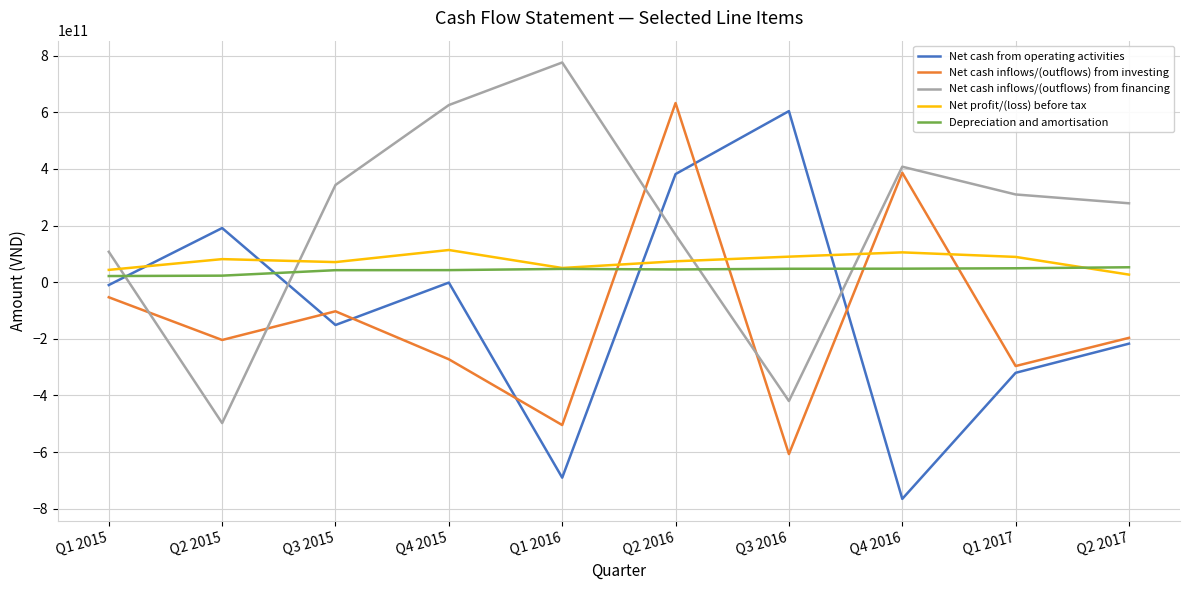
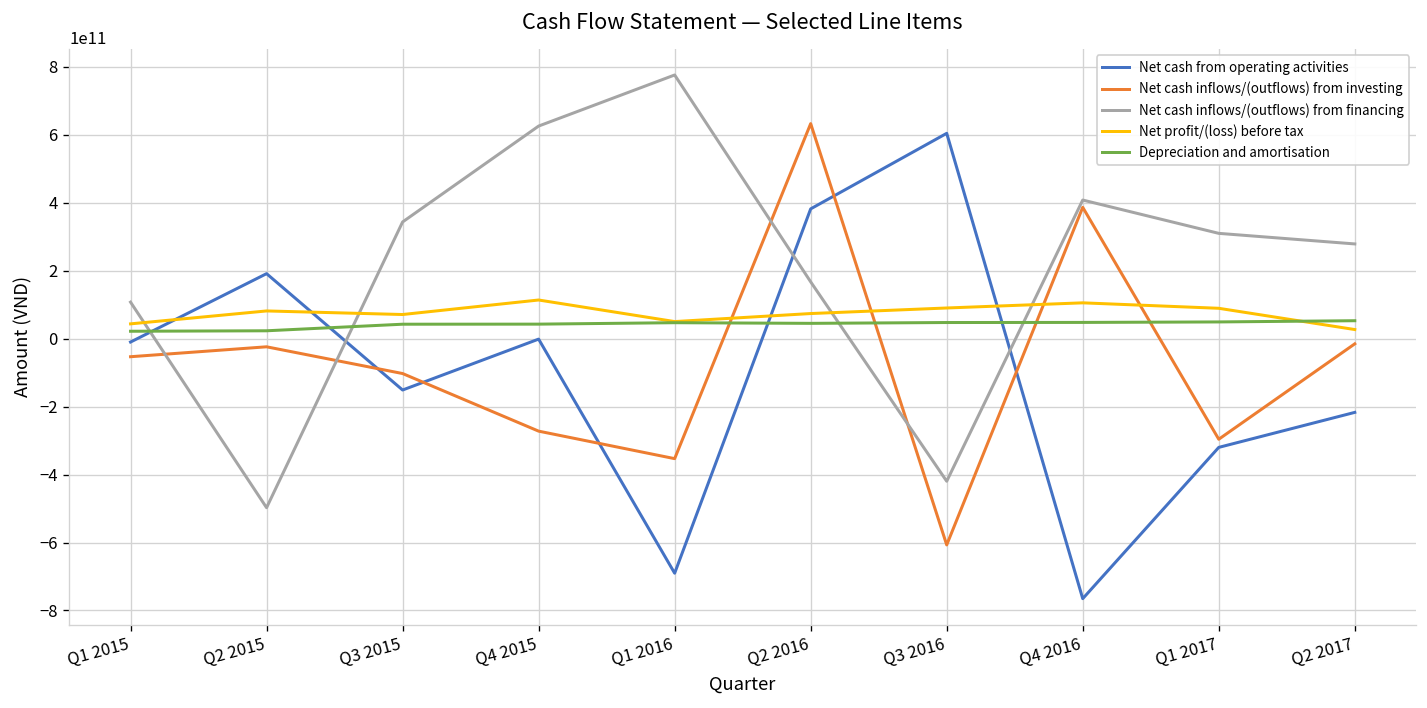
  {
    "Net cash from operating activities": {
      "Q1 2015": -10000000000,
      "Q2 2015": 190000000000,
      "Q3 2015": -150000000000,
      "Q4 2015": 0,
      "Q1 2016": -690000000000,
      "Q2 2016": 380000000000,
      "Q3 2016": 600000000000,
      "Q4 2016": -770000000000,
      "Q1 2017": -320000000000,
      "Q2 2017": -220000000000
    },
    "Net cash inflows/(outflows) from investing": {
      "Q1 2015": -50000000000,
-     "Q2 2015": -200000000000,
+     "Q2 2015": -20000000000,
      "Q3 2015": -100000000000,
      "Q4 2015": -270000000000,
-     "Q1 2016": -500000000000,
+     "Q1 2016": -350000000000,
      "Q2 2016": 630000000000,
      "Q3 2016": -610000000000,
      "Q4 2016": 390000000000,
      "Q1 2017": -300000000000,
-     "Q2 2017": -200000000000
+     "Q2 2017": -20000000000
    },
    "Net cash inflows/(outflows) from financing": {
      "Q1 2015": 110000000000,
      "Q2 2015": -500000000000,
      "Q3 2015": 340000000000,
      "Q4 2015": 630000000000,
      "Q1 2016": 780000000000,
      "Q2 2016": 170000000000,
      "Q3 2016": -420000000000,
      "Q4 2016": 410000000000,
      "Q1 2017": 310000000000,
      "Q2 2017": 280000000000
    },
    "Net profit/(loss) before tax": {
      "Q1 2015": 40000000000,
      "Q2 2015": 80000000000,
      "Q3 2015": 70000000000,
      "Q4 2015": 110000000000,
      "Q2 2016": 70000000000,
      "Q3 2016": 90000000000,
      "Q4 2016": 110000000000,
      "Q1 2017": 90000000000,
      "Q2 2017": 30000000000
    },
    "Depreciation and amortisation": {
      "Q1 2015": 20000000000,
      "Q2 2015": 20000000000,
      "Q3 2015": 40000000000,
      "Q4 2015": 40000000000,
      "Q2 2016": 50000000000,
      "Q3 2016": 50000000000,
      "Q4 2016": 50000000000,
      "Q1 2017": 50000000000,
      "Q2 2017": 50000000000
    }
  }
